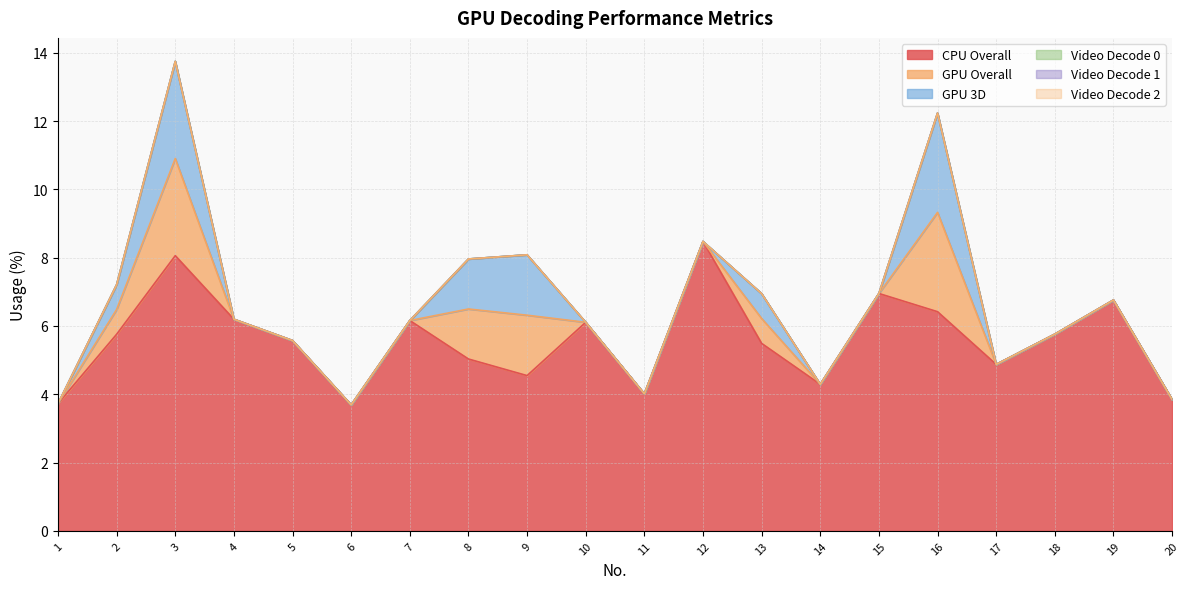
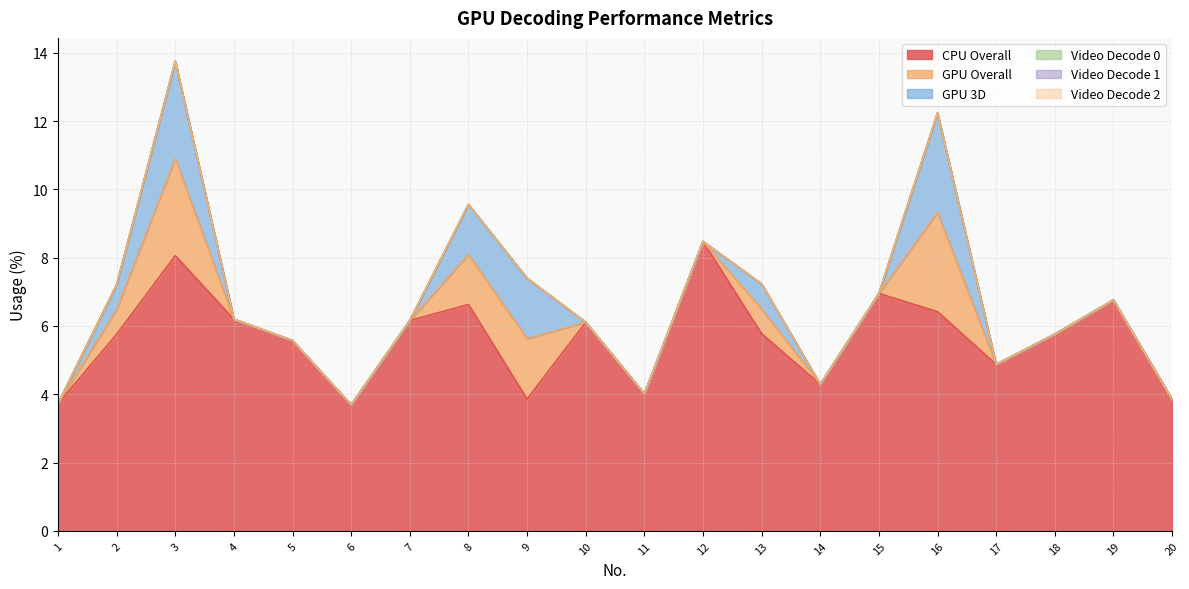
  {
    "CPU Overall": {
      "2": 5.8,
      "3": 8.1,
-     "8": 5.0,
-     "9": 4.5,
-     "13": 5.5,
+     "8": 6.6,
+     "9": 3.9,
+     "13": 5.8,
      "16": 6.4
    }
  }
